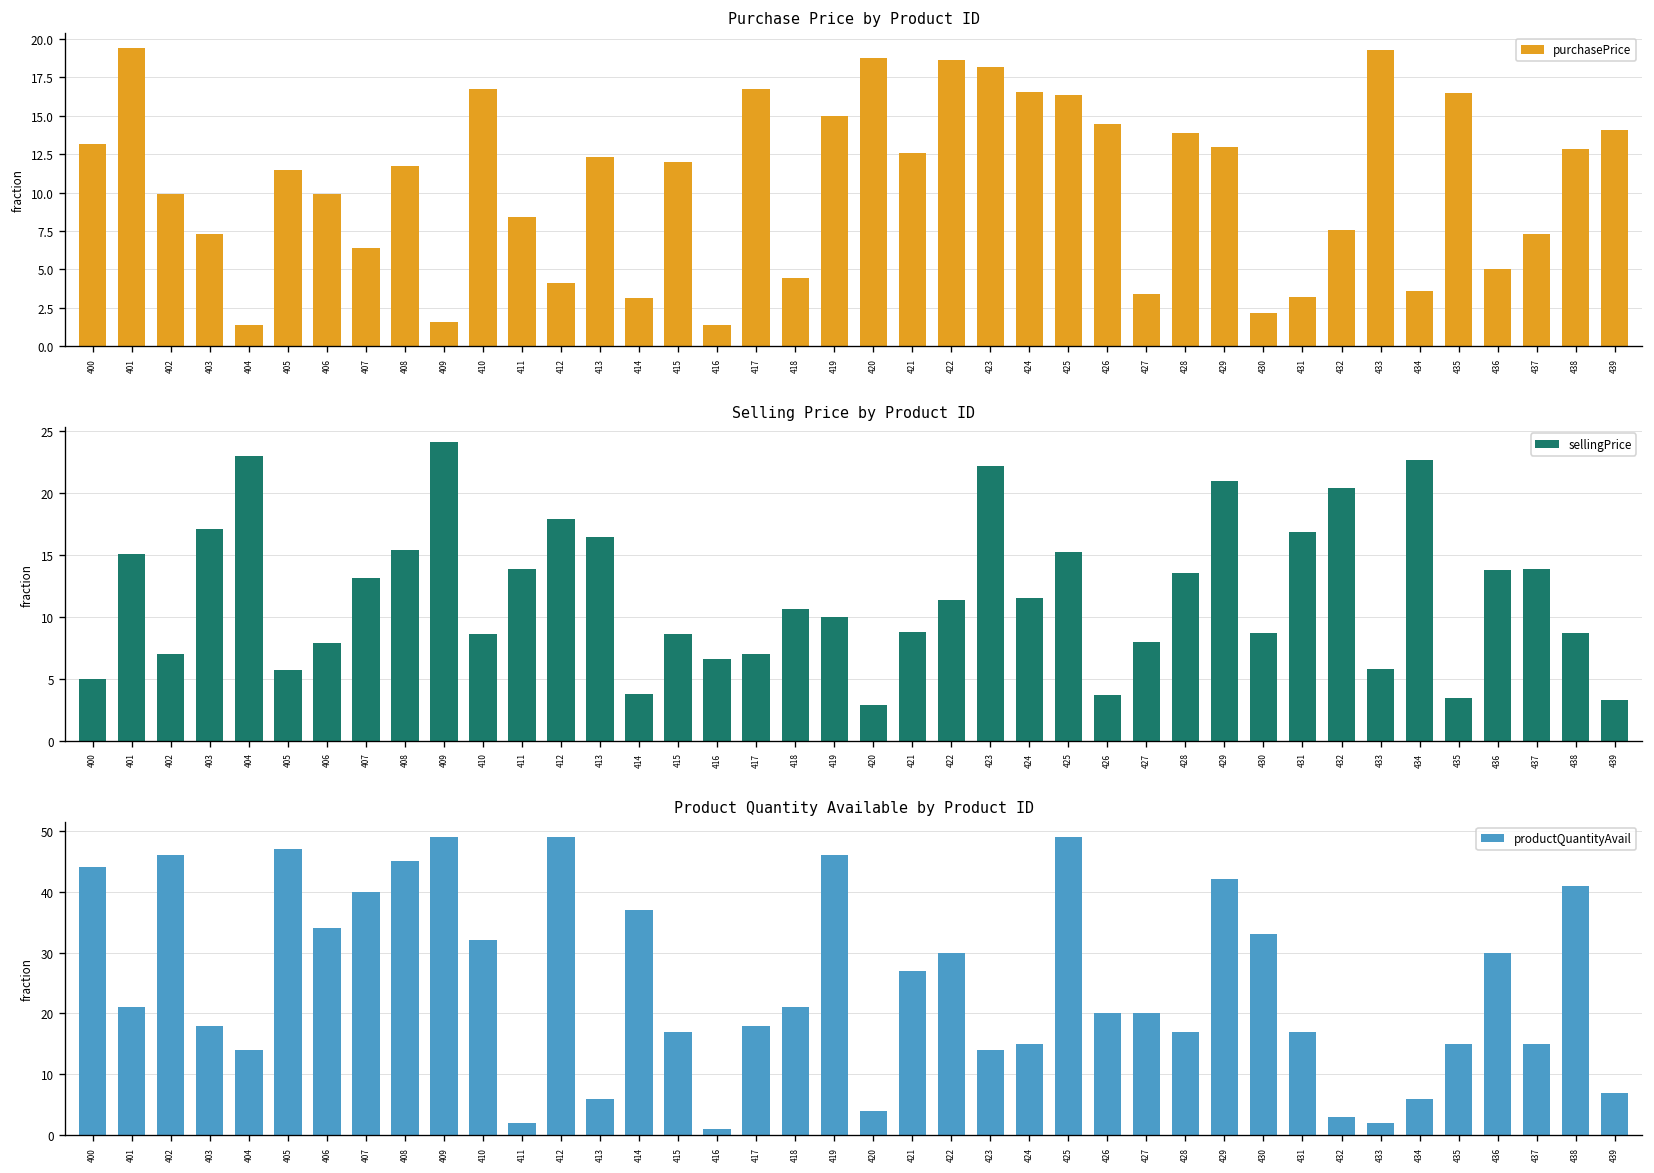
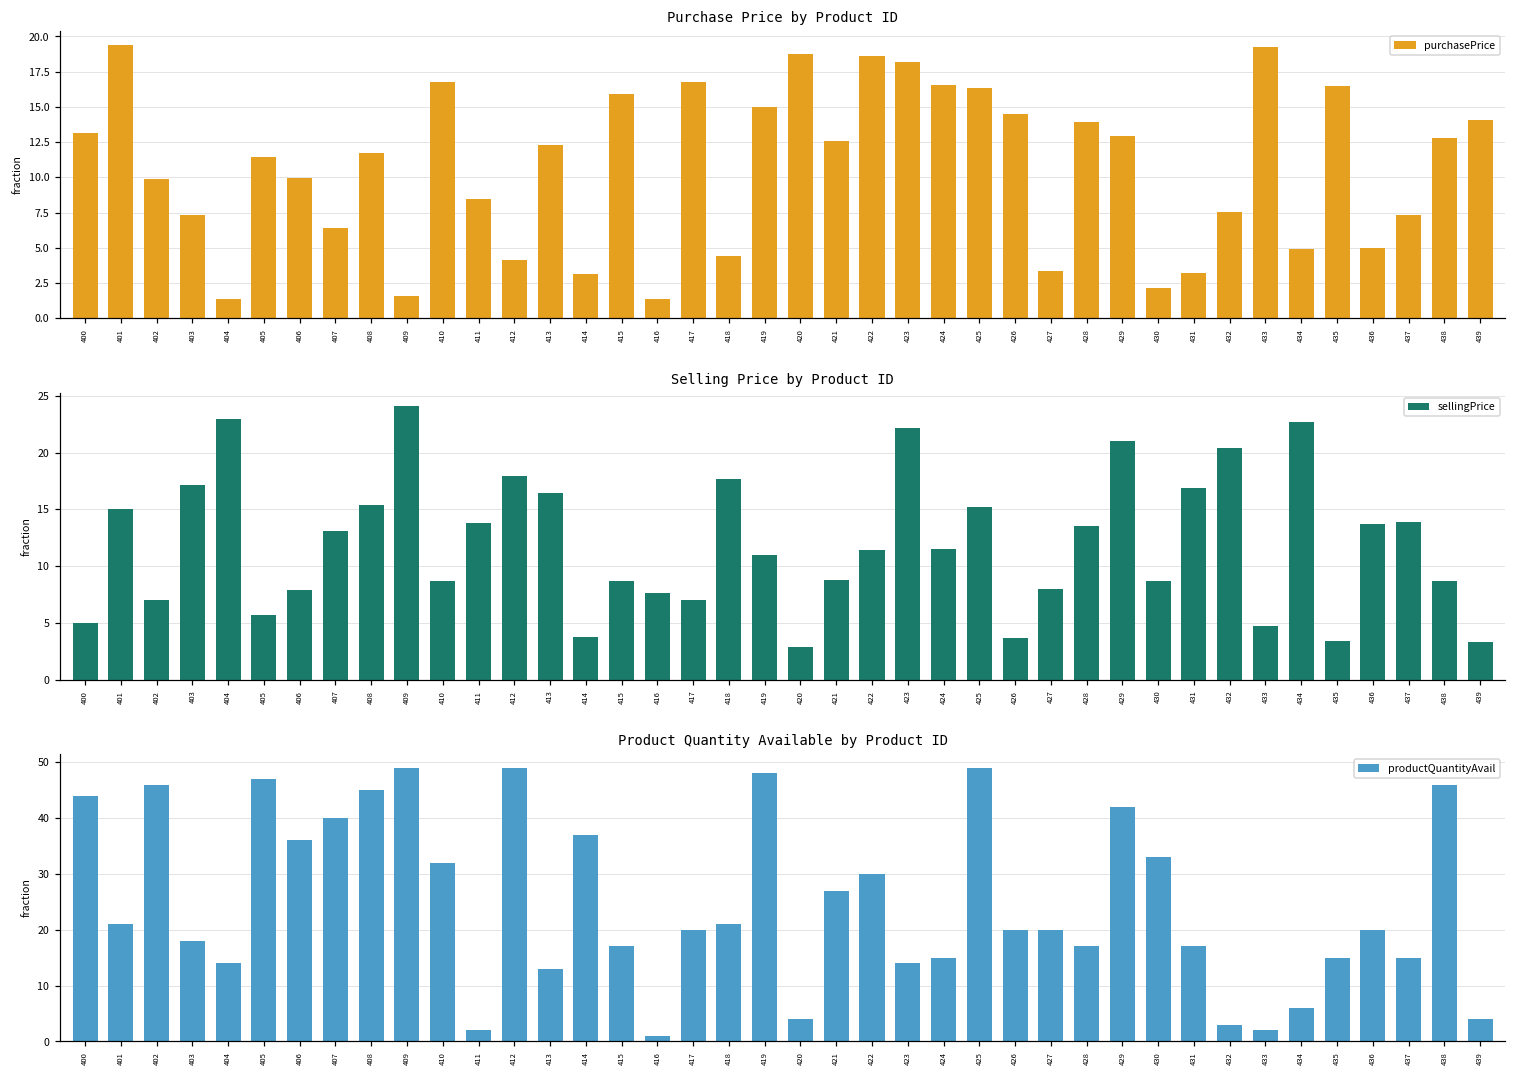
  {
    "Purchase Price by Product ID": {
      "400": 13.2,
      "401": 19.4,
      "402": 9.9,
      "403": 7.3,
      "404": 1.4,
      "405": 11.5,
      "406": 9.9,
      "407": 6.4,
      "408": 11.7,
      "409": 1.6,
      "410": 16.7,
      "411": 8.4,
      "412": 4.2,
      "413": 12.3,
      "414": 3.2,
-     "415": 12.0,
+     "415": 15.9,
      "416": 1.4,
      "417": 16.7,
      "418": 4.5,
      "419": 15.0,
      "420": 18.8,
      "421": 12.6,
      "422": 18.6,
      "423": 18.2,
      "424": 16.5,
      "425": 16.4,
      "426": 14.5,
      "427": 3.4,
      "428": 13.9,
      "429": 13.0,
      "430": 2.2,
      "431": 3.2,
      "432": 7.6,
      "433": 19.3,
-     "434": 3.6,
+     "434": 4.9,
      "435": 16.5,
      "436": 5.0,
      "437": 7.3,
      "438": 12.8,
      "439": 14.1
    },
    "Selling Price by Product ID": {
      "400": 5.0,
      "401": 15.1,
      "402": 7.0,
      "403": 17.1,
      "404": 22.9,
      "405": 5.7,
      "406": 7.9,
      "407": 13.1,
      "408": 15.4,
      "409": 24.1,
      "410": 8.7,
      "411": 13.8,
      "412": 17.9,
      "413": 16.5,
      "414": 3.8,
      "415": 8.7,
-     "416": 6.6,
+     "416": 7.7,
      "417": 7.0,
-     "418": 10.6,
-     "419": 10.0,
+     "418": 17.7,
+     "419": 10.9,
      "420": 2.9,
      "421": 8.7,
      "422": 11.4,
      "423": 22.1,
      "424": 11.5,
      "425": 15.2,
      "426": 3.7,
      "427": 8.0,
      "428": 13.5,
      "429": 21.0,
      "430": 8.7,
      "431": 16.9,
      "432": 20.4,
-     "433": 5.8,
+     "433": 4.7,
      "434": 22.7,
      "435": 3.4,
      "436": 13.7,
      "437": 13.9,
      "438": 8.7,
      "439": 3.3
    },
    "Product Quantity Available by Product ID": {
      "400": 44,
      "401": 21,
      "402": 46,
      "403": 18,
      "404": 14,
      "405": 47,
-     "406": 34,
+     "406": 36,
      "407": 40,
      "408": 45,
      "409": 49,
      "410": 32,
      "411": 2,
      "412": 49,
-     "413": 6,
+     "413": 13,
      "414": 37,
      "415": 17,
      "416": 1,
-     "417": 18,
+     "417": 20,
      "418": 21,
-     "419": 46,
+     "419": 48,
      "420": 4,
      "421": 27,
      "422": 30,
      "423": 14,
      "424": 15,
      "425": 49,
      "426": 20,
      "427": 20,
      "428": 17,
      "429": 42,
      "430": 33,
      "431": 17,
      "432": 3,
      "433": 2,
      "434": 6,
      "435": 15,
-     "436": 30,
+     "436": 20,
      "437": 15,
-     "438": 41,
-     "439": 7
+     "438": 46,
+     "439": 4
    }
  }
